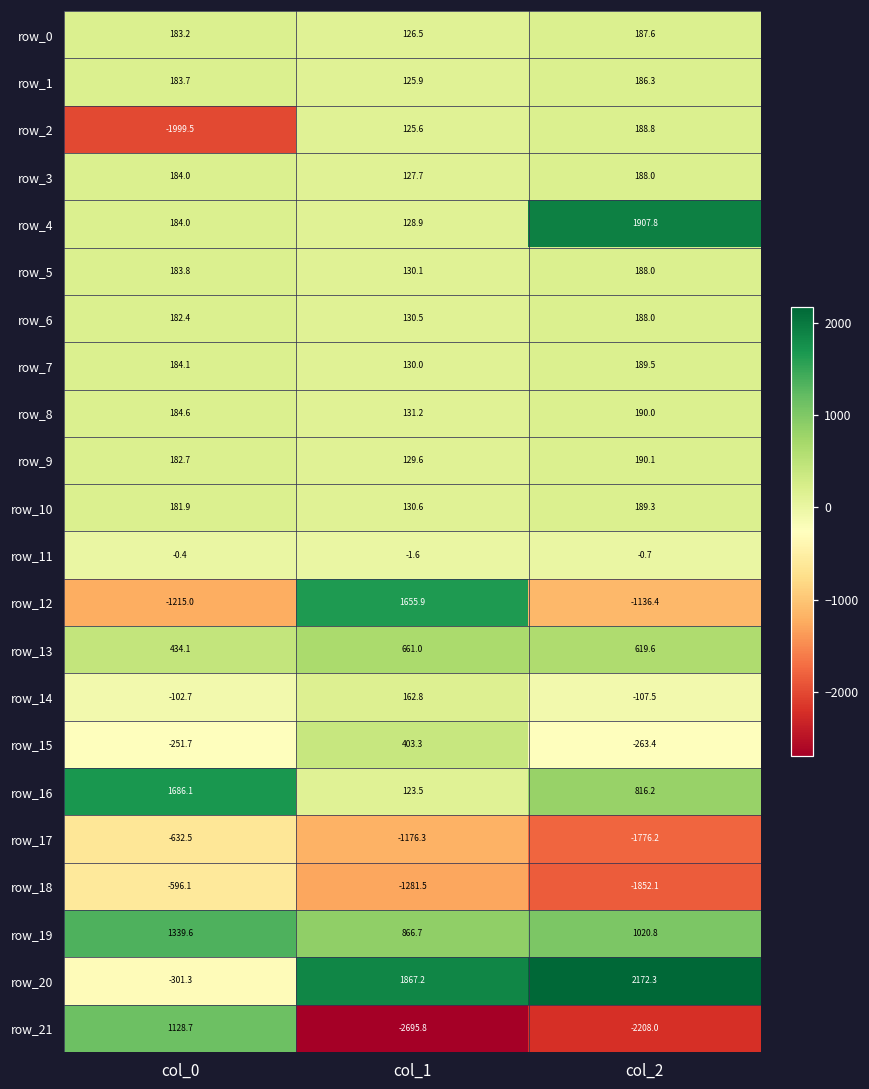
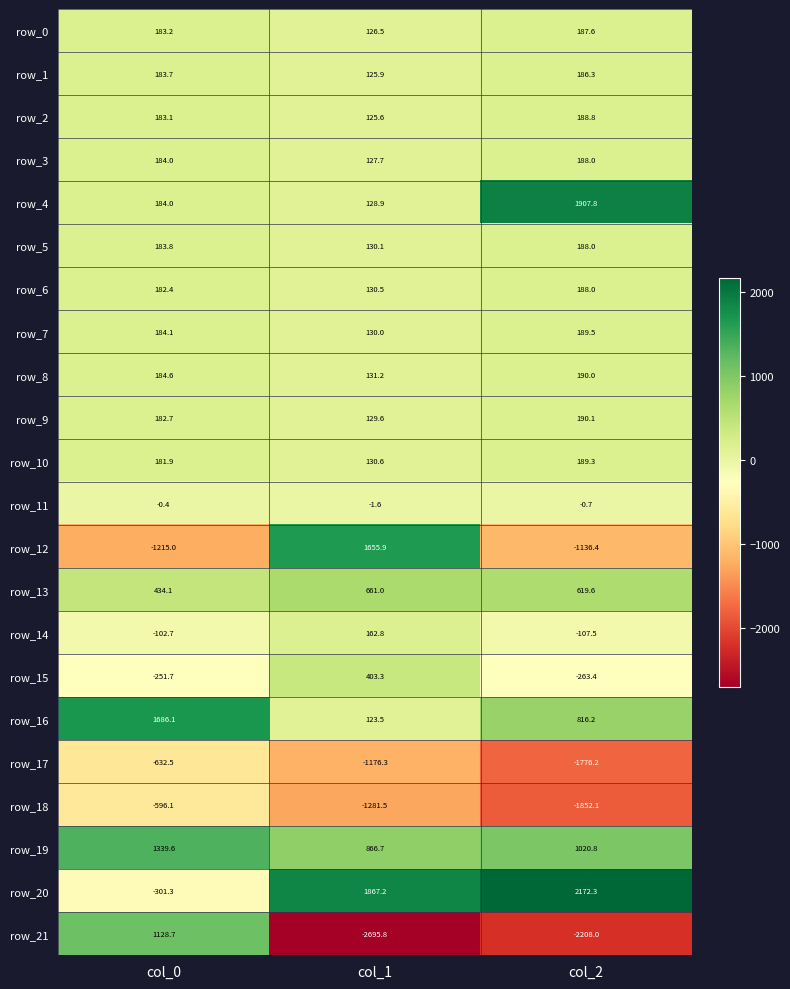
  {
    "row_0": {
      "col_0": 183.2,
      "col_1": 126.5,
      "col_2": 187.6
    },
    "row_1": {
      "col_0": 183.7,
      "col_1": 125.9,
      "col_2": 186.3
    },
    "row_2": {
-     "col_0": -1999.5,
+     "col_0": 183.1,
      "col_1": 125.6,
      "col_2": 188.8
    },
    "row_3": {
      "col_0": 184.0,
      "col_1": 127.7,
      "col_2": 188.0
    },
    "row_4": {
      "col_0": 184.0,
      "col_1": 128.9,
      "col_2": 1907.8
    },
    "row_5": {
      "col_0": 183.8,
      "col_1": 130.1,
      "col_2": 188.0
    },
    "row_6": {
      "col_0": 182.4,
      "col_1": 130.5,
      "col_2": 188.0
    },
    "row_7": {
      "col_0": 184.1,
      "col_1": 130.0,
      "col_2": 189.5
    },
    "row_8": {
      "col_0": 184.6,
      "col_1": 131.2,
      "col_2": 190.0
    },
    "row_9": {
      "col_0": 182.7,
      "col_1": 129.6,
      "col_2": 190.1
    },
    "row_10": {
      "col_0": 181.9,
      "col_1": 130.6,
      "col_2": 189.3
    },
    "row_11": {
      "col_0": -0.4,
      "col_1": -1.6,
      "col_2": -0.7
    },
    "row_12": {
      "col_0": -1215.0,
      "col_1": 1655.9,
      "col_2": -1136.4
    },
    "row_13": {
      "col_0": 434.1,
      "col_1": 661.0,
      "col_2": 619.6
    },
    "row_14": {
      "col_0": -102.7,
      "col_1": 162.8,
      "col_2": -107.5
    },
    "row_15": {
      "col_0": -251.7,
      "col_1": 403.3,
      "col_2": -263.4
    },
    "row_16": {
      "col_0": 1686.1,
      "col_1": 123.5,
      "col_2": 816.2
    },
    "row_17": {
      "col_0": -632.5,
      "col_1": -1176.3,
      "col_2": -1776.2
    },
    "row_18": {
      "col_0": -596.1,
      "col_1": -1281.5,
      "col_2": -1852.1
    },
    "row_19": {
      "col_0": 1339.6,
      "col_1": 866.7,
      "col_2": 1020.8
    },
    "row_20": {
      "col_0": -301.3,
      "col_1": 1867.2,
      "col_2": 2172.3
    },
    "row_21": {
      "col_0": 1128.7,
      "col_1": -2695.8,
      "col_2": -2208.0
    }
  }
